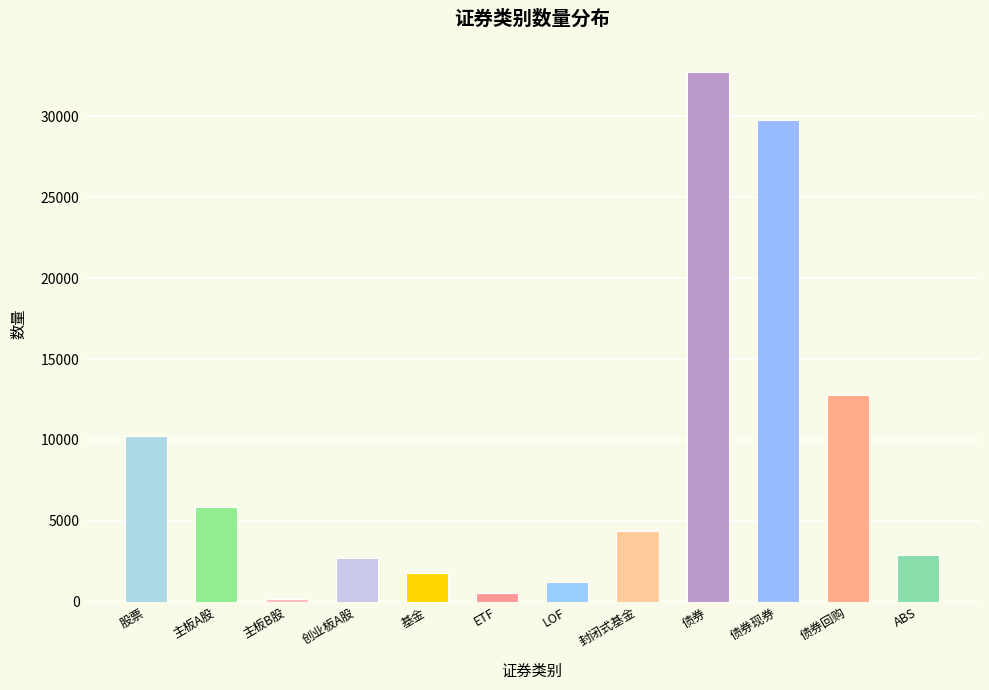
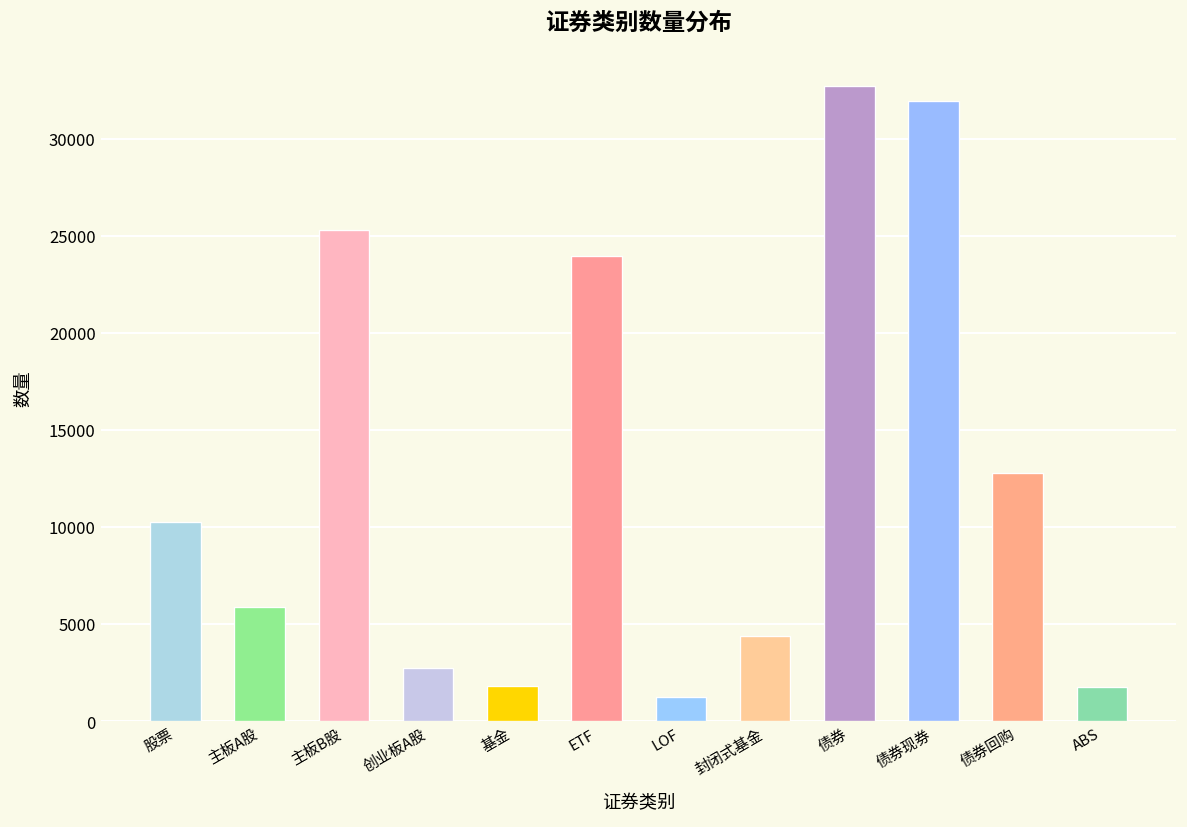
  {
    "股票": 10300,
    "主板A股": 5900,
-   "主板B股": 200,
+   "主板B股": 25300,
    "创业板A股": 2700,
    "基金": 1800,
-   "ETF": 600,
+   "ETF": 23900,
    "LOF": 1200,
    "封闭式基金": 4400,
    "债券": 32700,
-   "债券现券": 29800,
+   "债券现券": 31900,
    "债券回购": 12800,
-   "ABS": 2900
+   "ABS": 1800
  }
